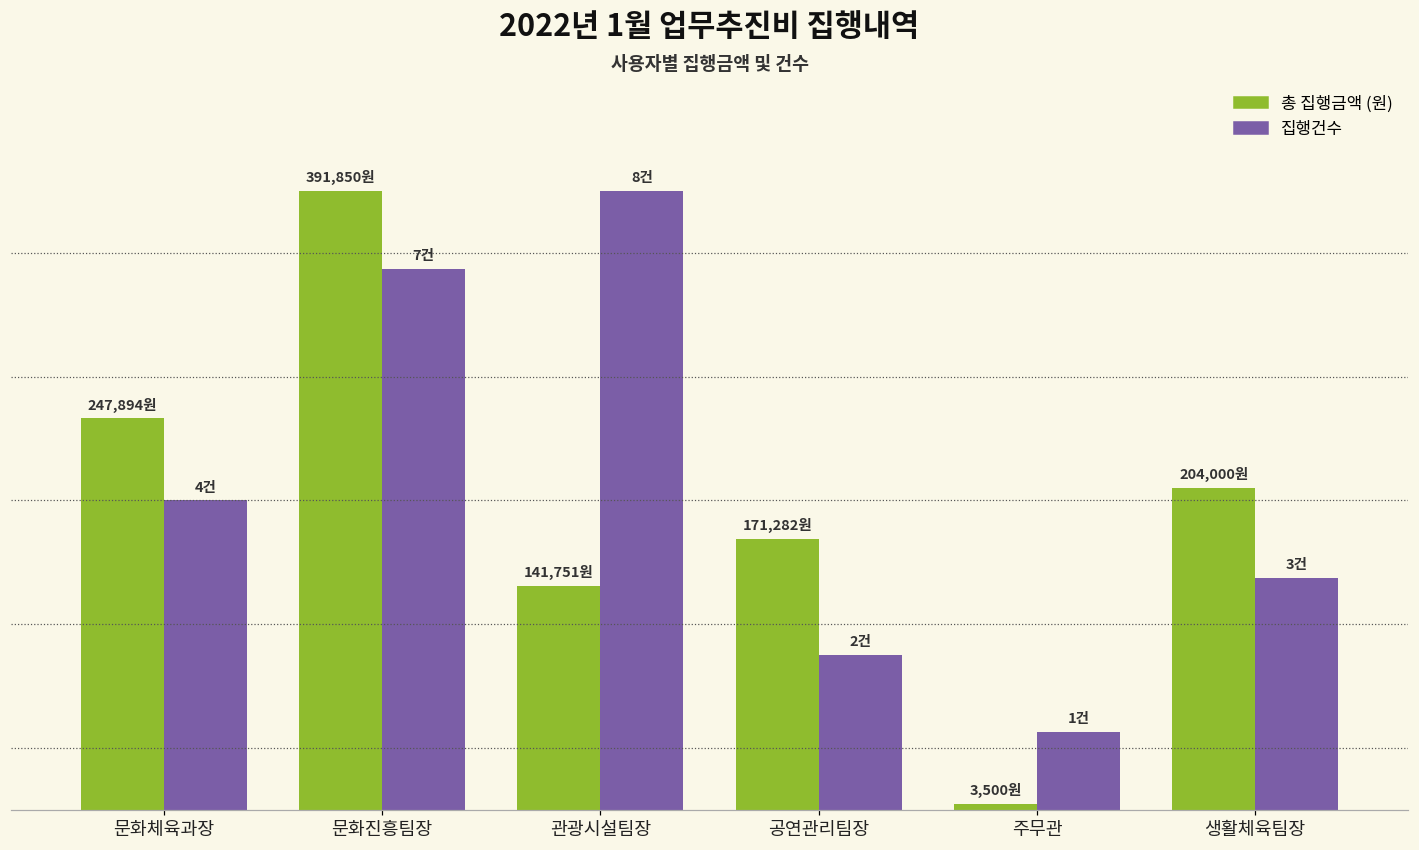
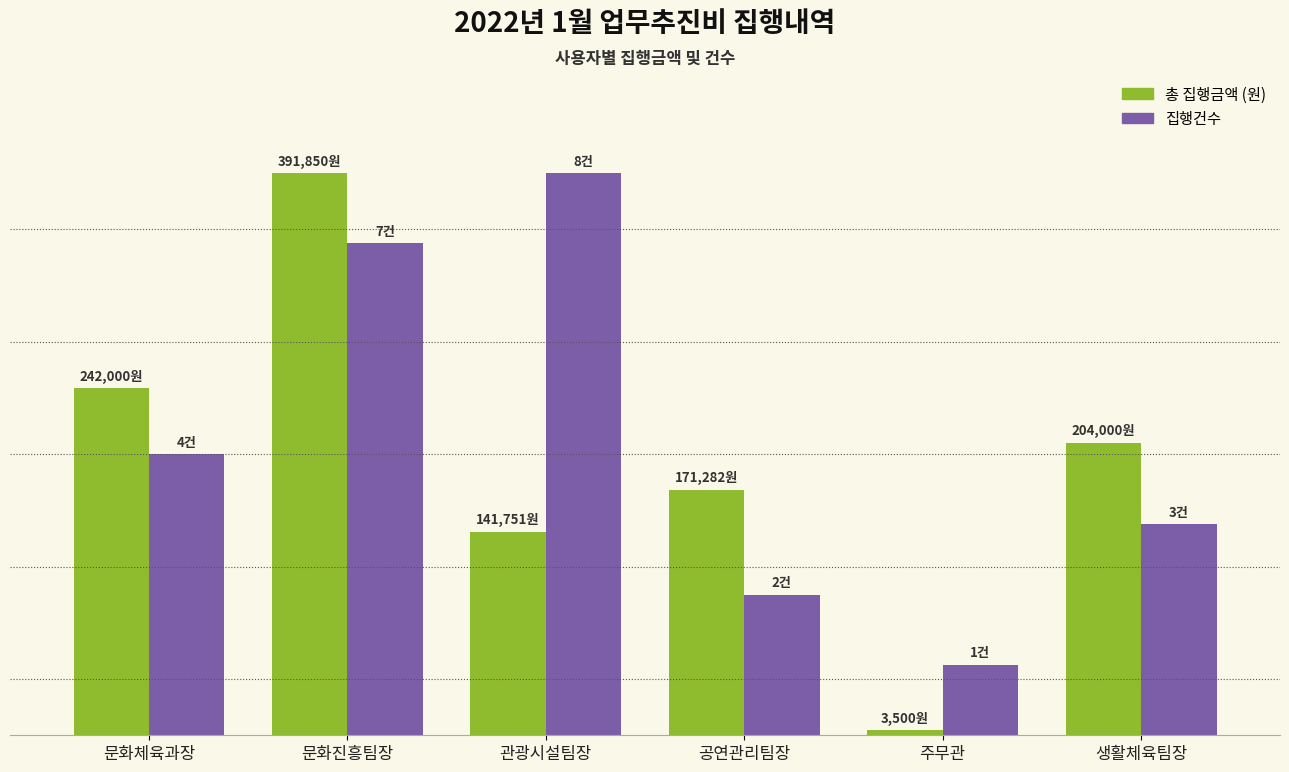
  {
    "총 집행금액 (원)": {
-     "문화체육과장": "247,894원",
+     "문화체육과장": "242,000원",
      "문화진흥팀장": "391,850원",
      "관광시설팀장": "141,751원",
      "공연관리팀장": "171,282원",
      "주무관": "3,500원",
      "생활체육팀장": "204,000원"
    }
  }
